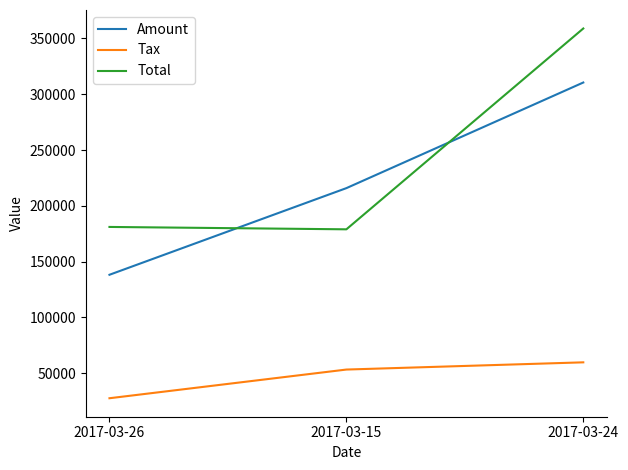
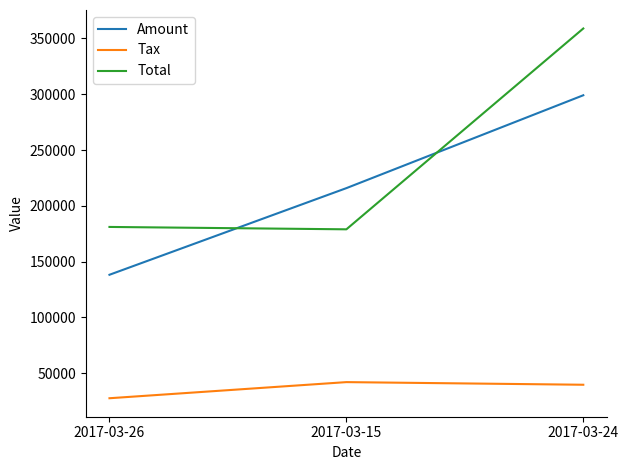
  {
    "Amount": {
      "2017-03-26": 138000,
      "2017-03-15": 216000,
-     "2017-03-24": 310000
+     "2017-03-24": 299000
    },
    "Tax": {
      "2017-03-26": 28000,
-     "2017-03-15": 53000,
-     "2017-03-24": 60000
+     "2017-03-15": 42000,
+     "2017-03-24": 40000
    },
    "Total": {
      "2017-03-26": 181000,
      "2017-03-15": 179000,
      "2017-03-24": 359000
    }
  }
